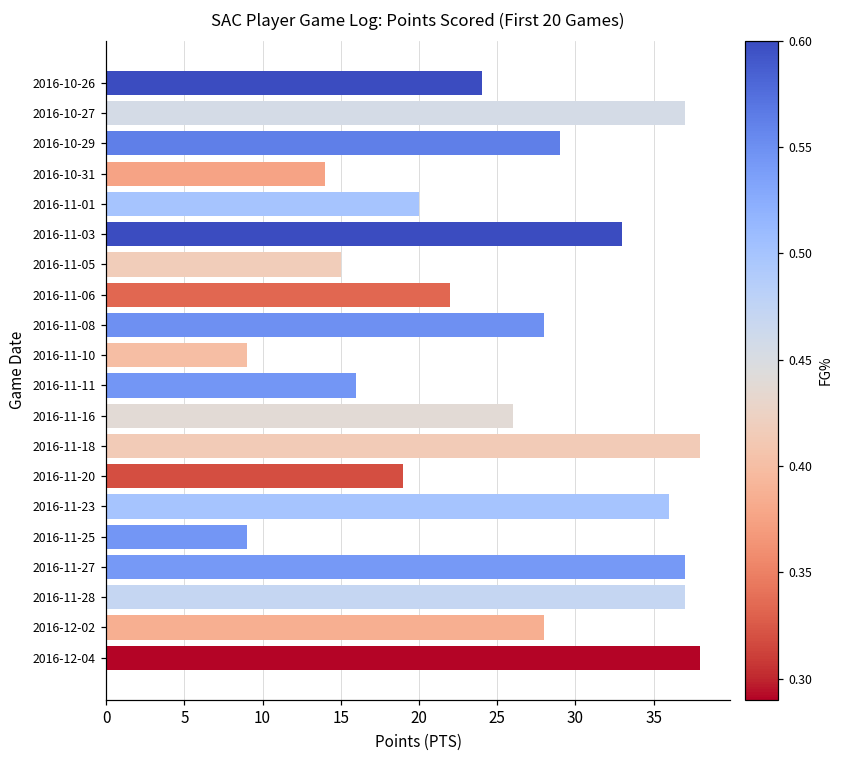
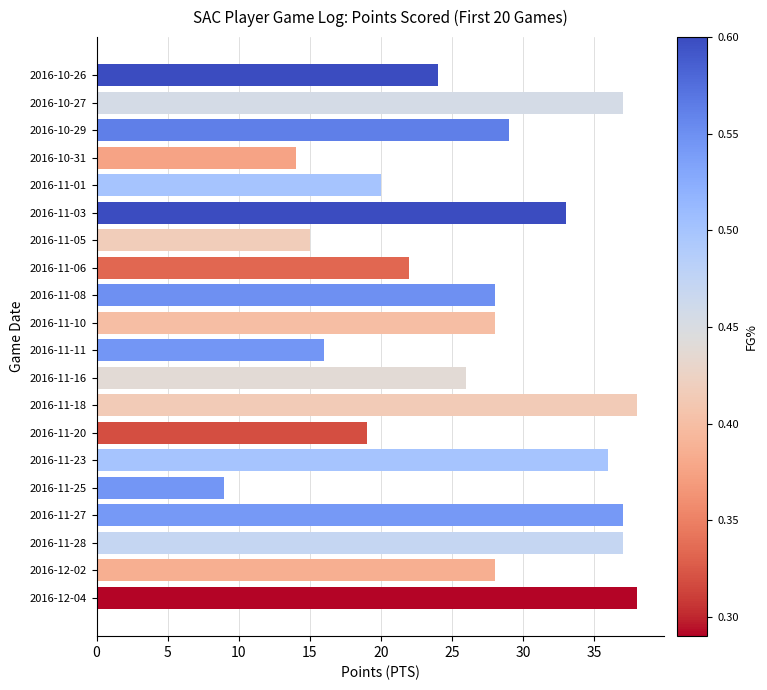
  {
    "2016-10-26": 24,
    "2016-10-27": 37,
    "2016-10-29": 29,
    "2016-10-31": 14,
    "2016-11-01": 20,
    "2016-11-03": 33,
    "2016-11-05": 15,
    "2016-11-06": 22,
    "2016-11-08": 28,
-   "2016-11-10": 9,
+   "2016-11-10": 28,
    "2016-11-11": 16,
    "2016-11-16": 26,
    "2016-11-18": 38,
    "2016-11-20": 19,
    "2016-11-23": 36,
    "2016-11-25": 9,
    "2016-11-27": 37,
    "2016-11-28": 37,
    "2016-12-02": 28,
    "2016-12-04": 38
  }
